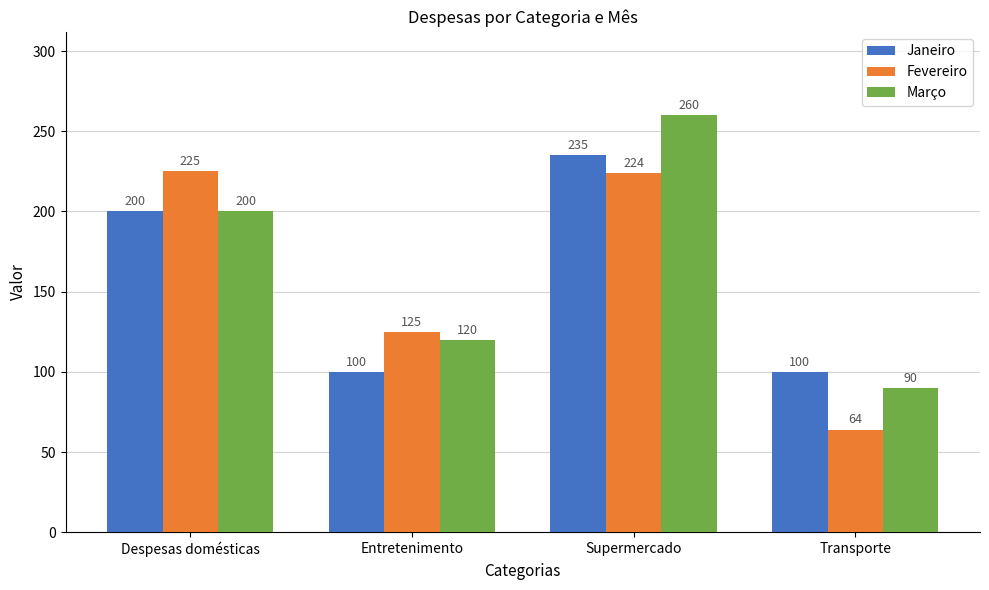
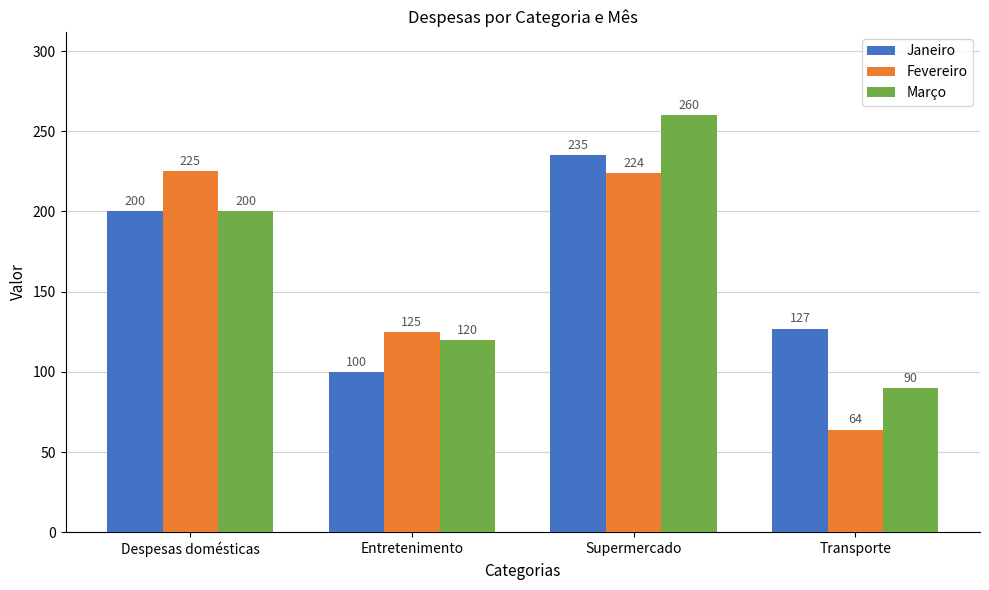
  {
    "Janeiro": {
      "Despesas domésticas": 200,
      "Entretenimento": 100,
      "Supermercado": 235,
-     "Transporte": 100
+     "Transporte": 127
    },
    "Fevereiro": {
      "Despesas domésticas": 225,
      "Entretenimento": 125,
      "Supermercado": 224,
      "Transporte": 64
    },
    "Março": {
      "Despesas domésticas": 200,
      "Entretenimento": 120,
      "Supermercado": 260,
      "Transporte": 90
    }
  }
